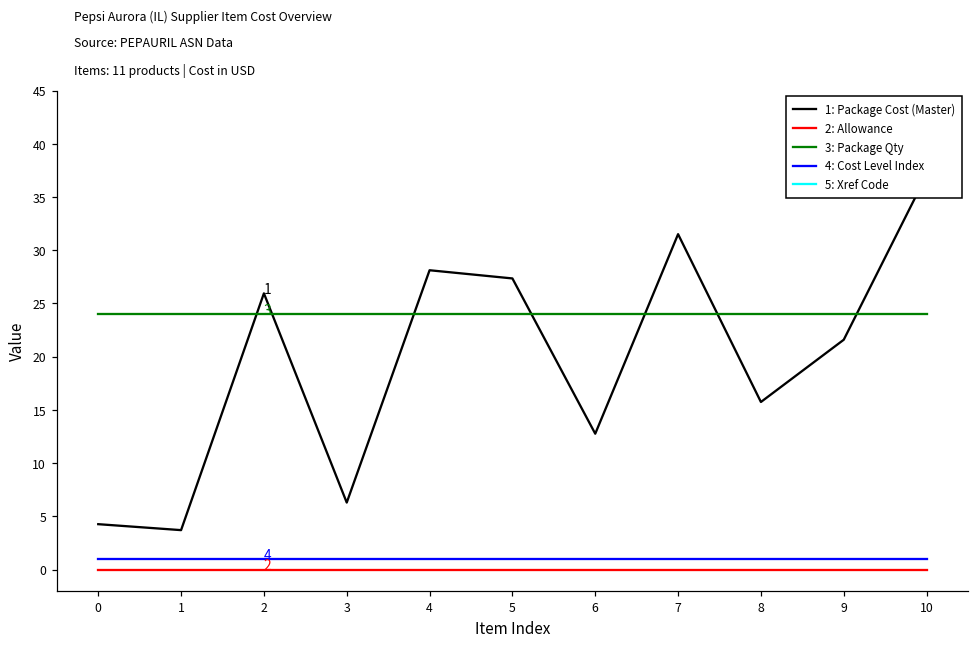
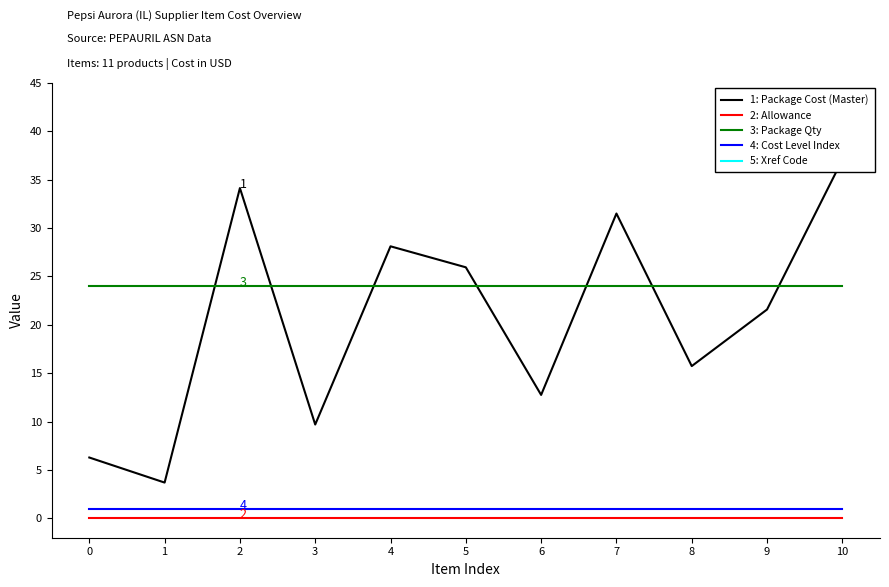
  {
    "1: Package Cost (Master)": {
-     "0": 4,
+     "0": 6,
      "1": 4,
-     "2": 26,
-     "3": 6,
+     "2": 34,
+     "3": 10,
      "4": 28,
-     "5": 27,
+     "5": 26,
      "6": 13,
      "7": 32,
      "8": 16,
      "9": 22
    },
    "2: Allowance": {
      "0": 0,
      "1": 0,
      "3": 0,
      "4": 0,
      "5": 0,
      "6": 0,
      "7": 0,
      "8": 0,
      "9": 0,
      "10": 0
    },
    "3: Package Qty": {
      "0": 24,
      "1": 24,
      "3": 24,
      "4": 24,
      "5": 24,
      "6": 24,
      "7": 24,
      "8": 24,
      "9": 24,
      "10": 24
    },
    "4: Cost Level Index": {
      "0": 1,
      "1": 1,
      "3": 1,
      "4": 1,
      "5": 1,
      "6": 1,
      "7": 1,
      "8": 1,
      "9": 1,
      "10": 1
    }
  }
